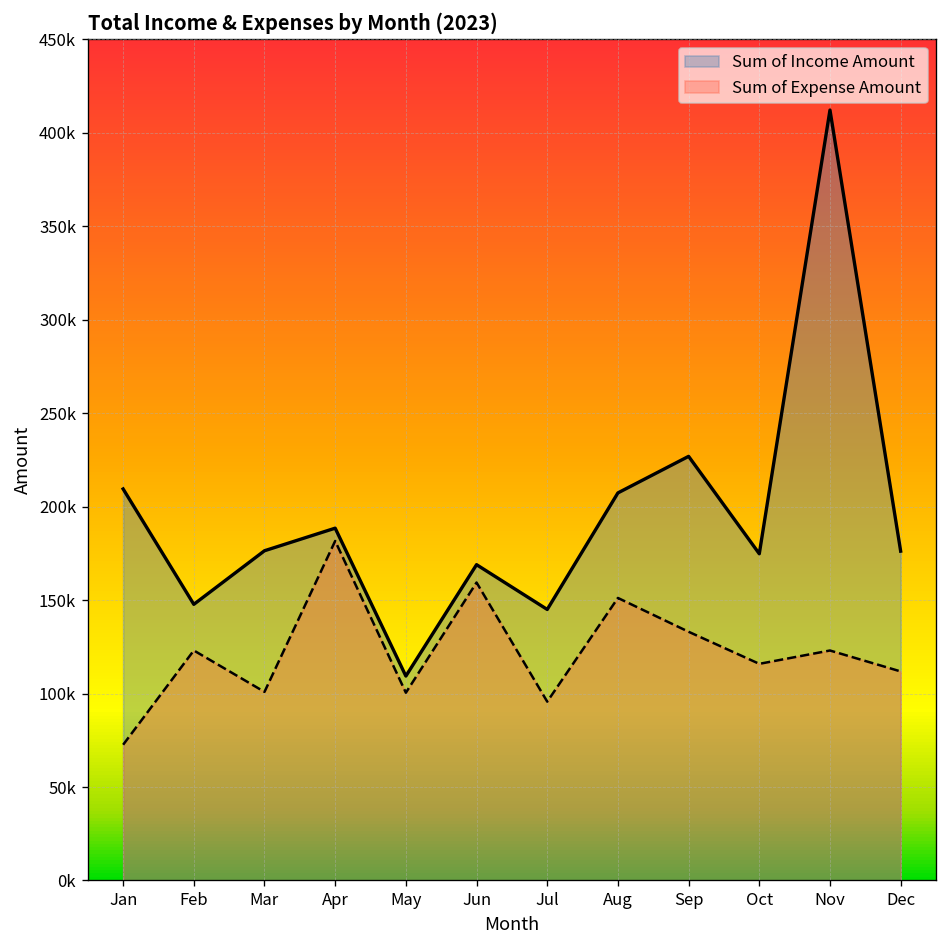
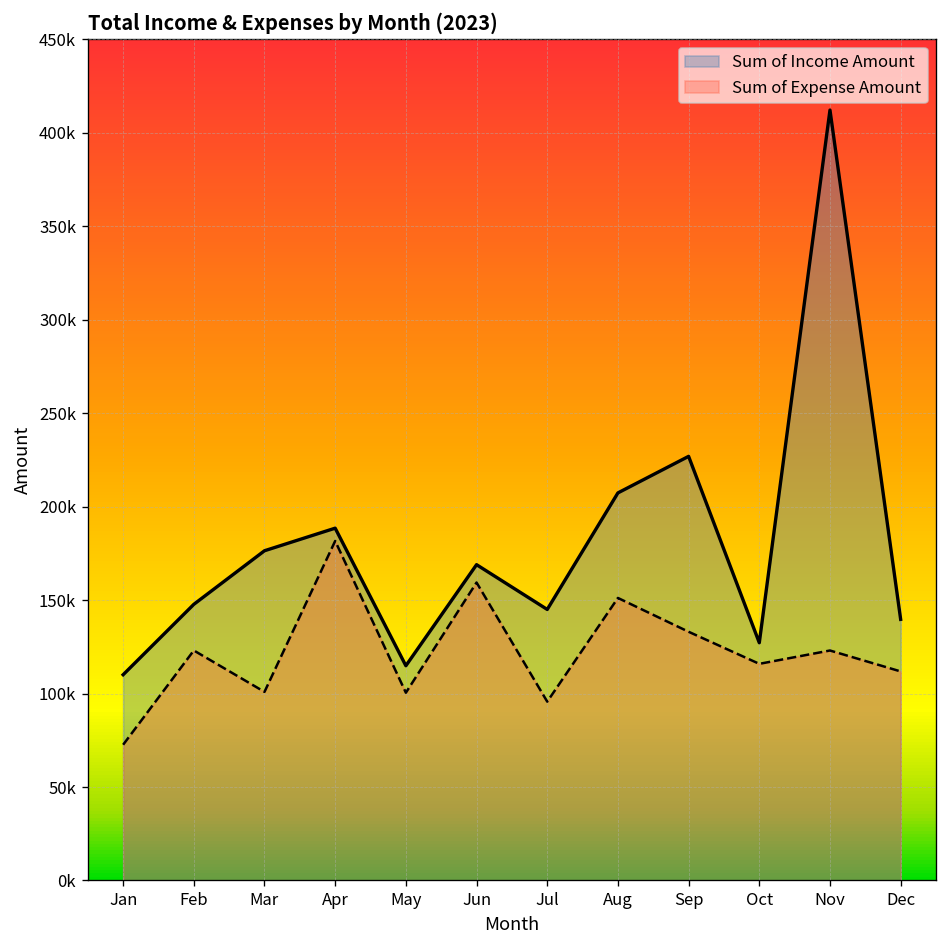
  {
    "Sum of Income Amount": {
-     "Jan": 209000,
+     "Jan": 110000,
      "Feb": 148000,
      "Mar": 176000,
      "Apr": 188000,
-     "May": 109000,
+     "May": 115000,
      "Jun": 169000,
      "Jul": 145000,
      "Aug": 207000,
      "Sep": 227000,
-     "Oct": 175000,
+     "Oct": 127000,
      "Nov": 412000,
-     "Dec": 176000
+     "Dec": 140000
    },
    "Sum of Expense Amount": {
      "Jan": 73000,
      "Feb": 123000,
      "Mar": 101000,
      "Apr": 182000,
      "May": 100000,
      "Jun": 159000,
      "Jul": 96000,
      "Aug": 151000,
      "Sep": 133000,
      "Oct": 116000,
      "Nov": 123000,
      "Dec": 112000
    }
  }
